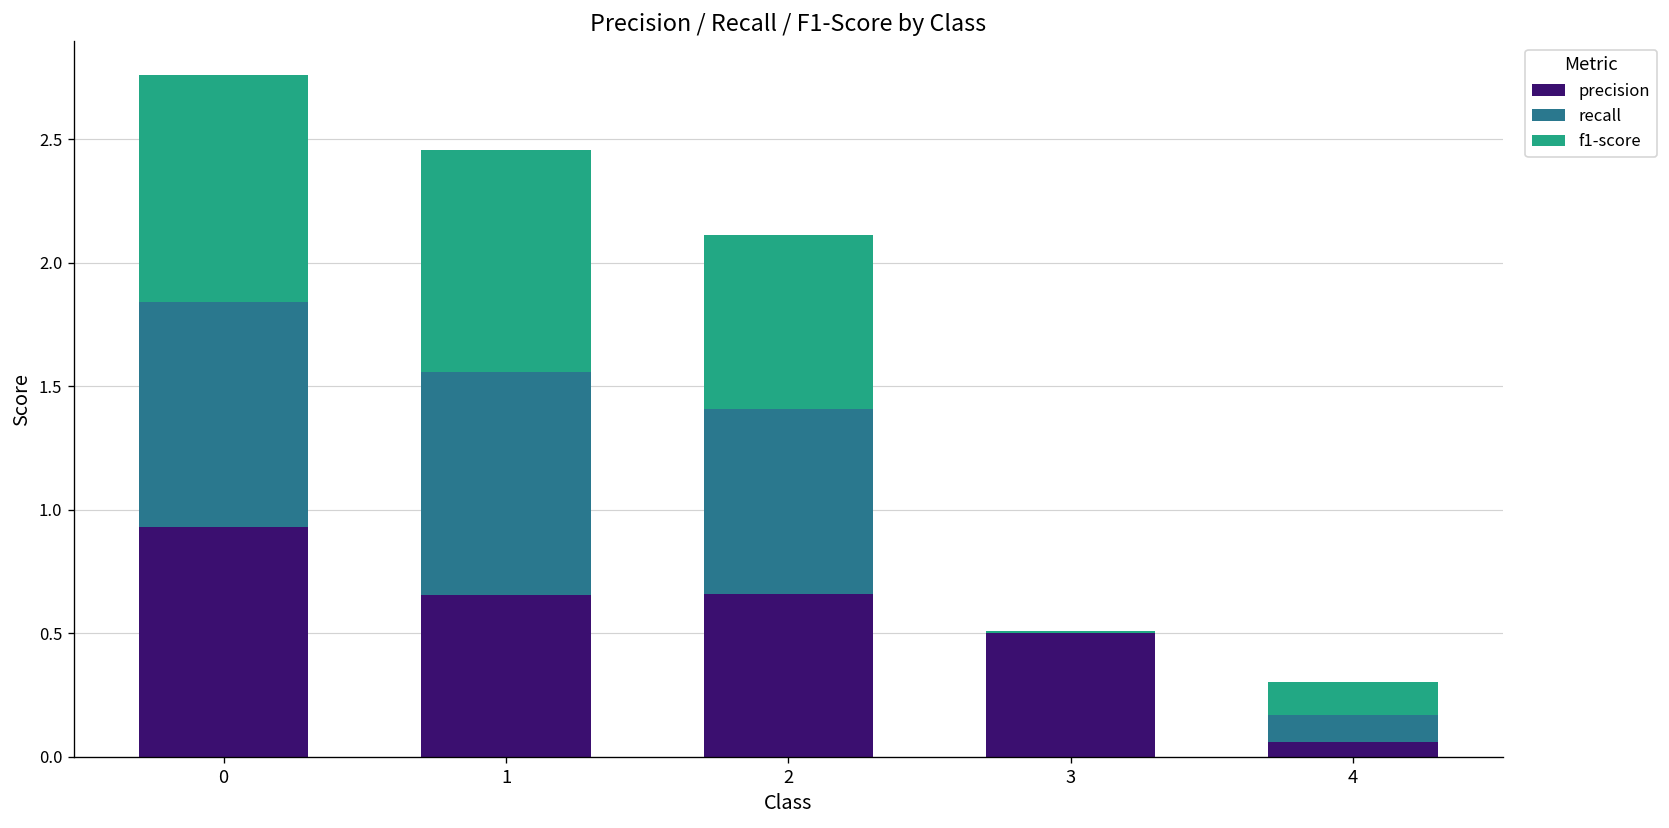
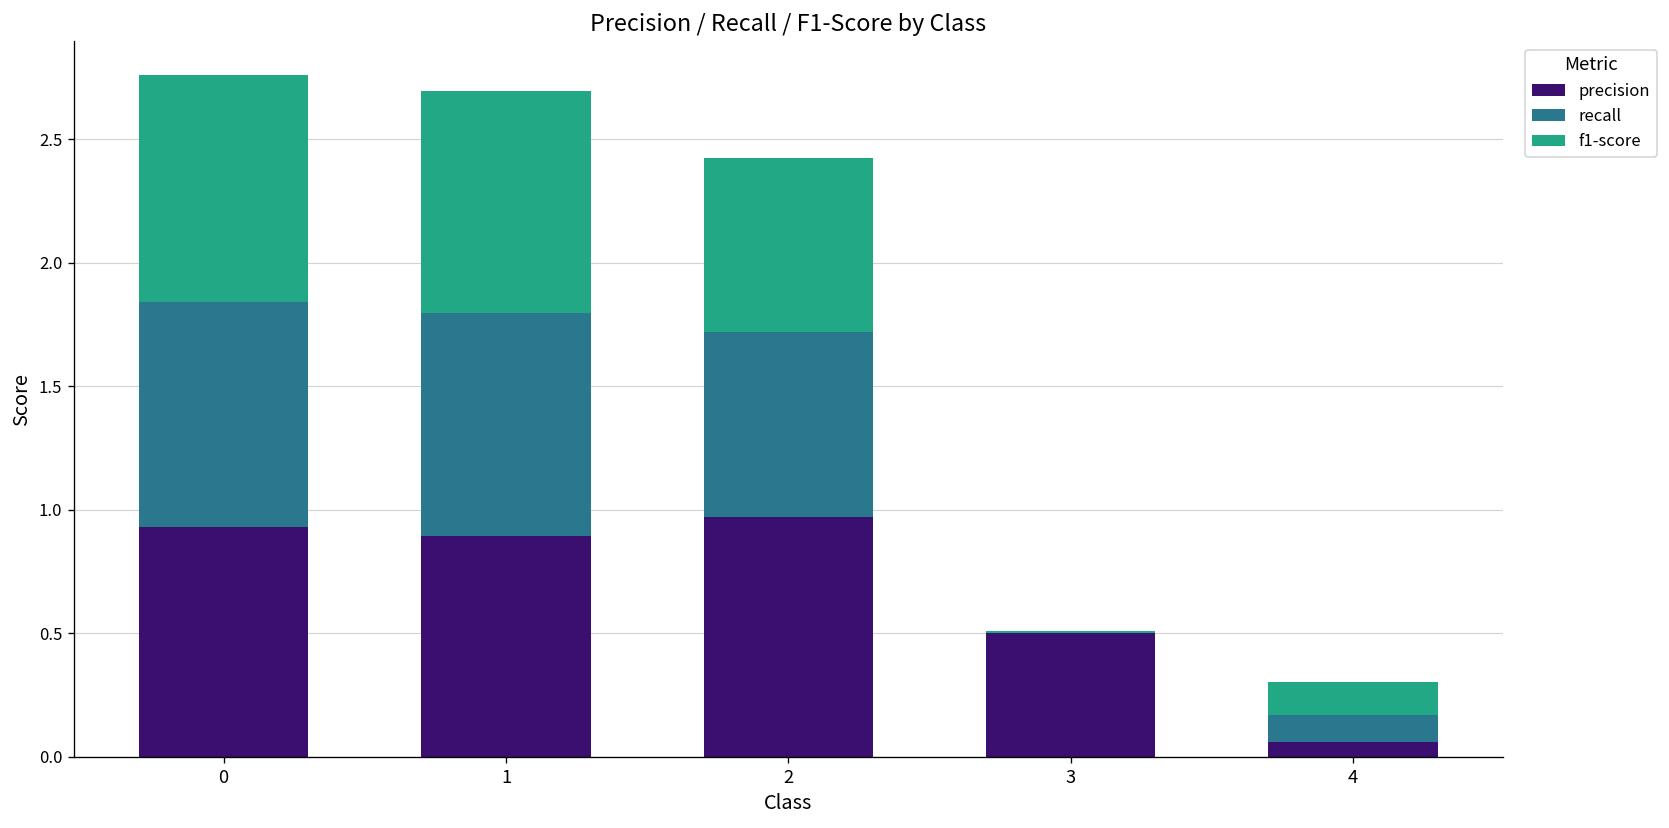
  {
    "precision": {
      "0": 0.93,
-     "1": 0.65,
-     "2": 0.66,
+     "1": 0.90,
+     "2": 0.97,
      "3": 0.50,
      "4": 0.06
    }
  }
